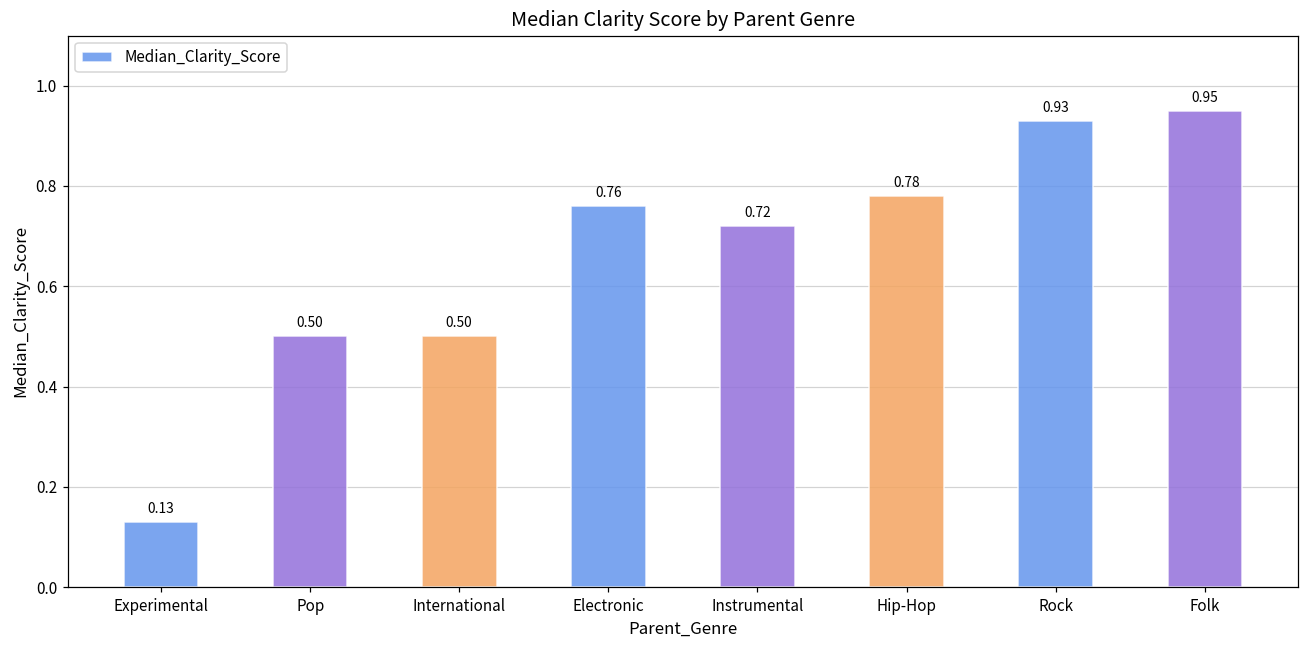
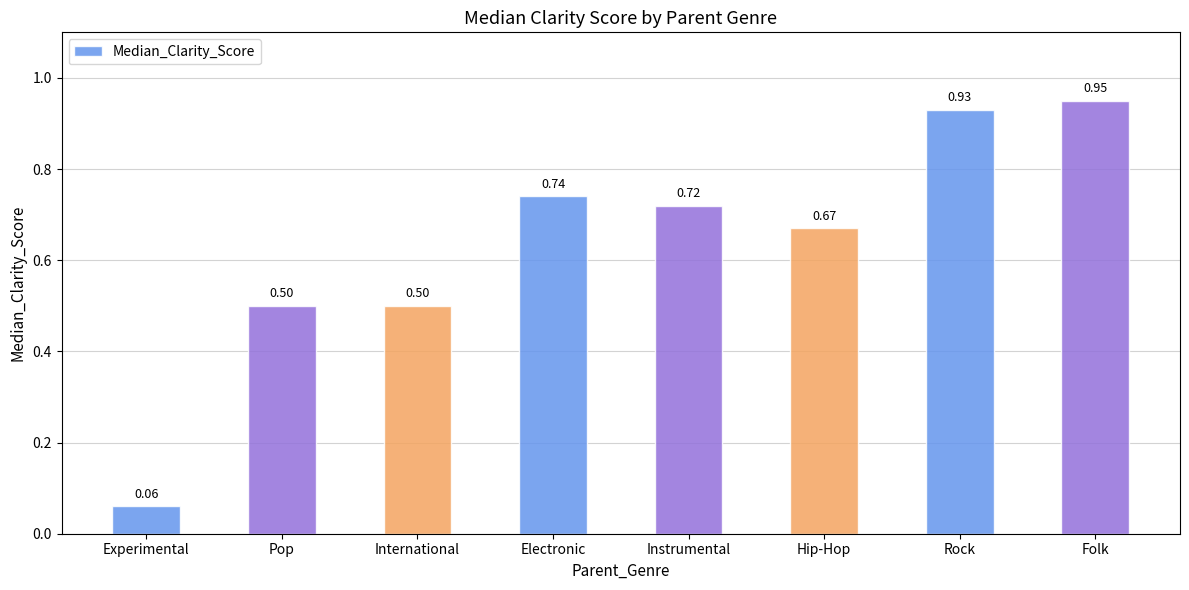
  {
-   "Experimental": 0.13,
+   "Experimental": 0.06,
    "Pop": 0.50,
    "International": 0.50,
-   "Electronic": 0.76,
+   "Electronic": 0.74,
    "Instrumental": 0.72,
-   "Hip-Hop": 0.78,
+   "Hip-Hop": 0.67,
    "Rock": 0.93,
    "Folk": 0.95
  }
